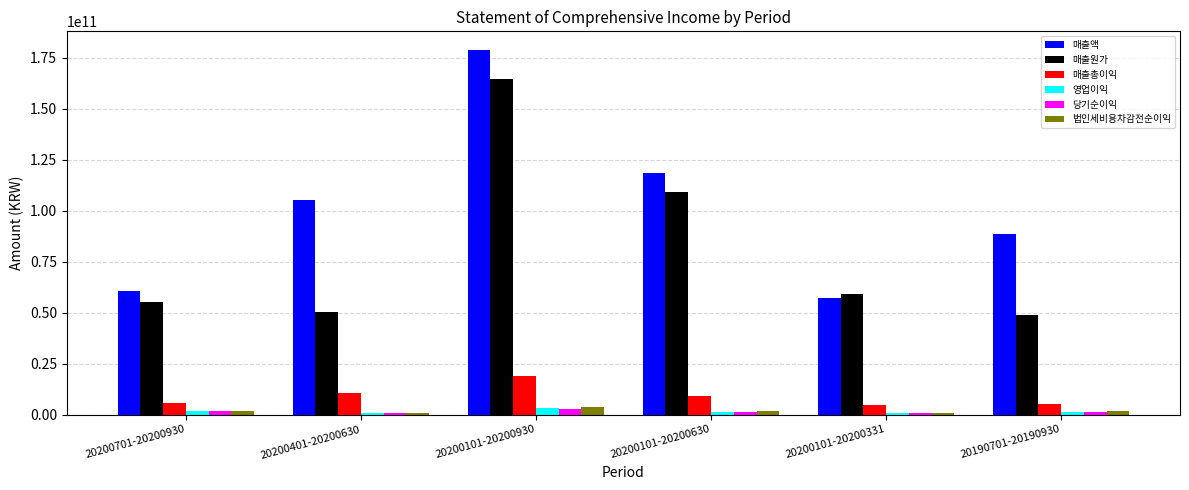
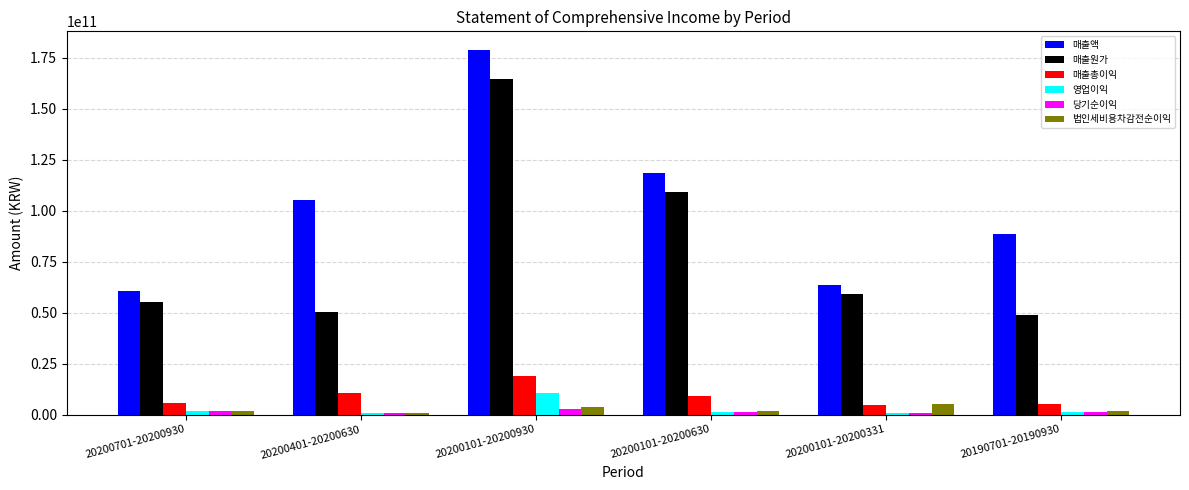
  {
    "매출액": {
      "20200701-20200930": 61000000000,
      "20200401-20200630": 105000000000,
      "20200101-20200930": 179000000000,
      "20200101-20200630": 118000000000,
-     "20200101-20200331": 57000000000,
+     "20200101-20200331": 64000000000,
      "20190701-20190930": 88000000000
    },
    "매출원가": {
      "20200701-20200930": 55000000000,
      "20200401-20200630": 50000000000,
      "20200101-20200930": 164000000000,
      "20200101-20200630": 109000000000,
      "20200101-20200331": 59000000000,
      "20190701-20190930": 49000000000
    },
    "매출총이익": {
      "20200701-20200930": 5000000000,
      "20200401-20200630": 10000000000,
      "20200101-20200930": 19000000000,
      "20200101-20200630": 9000000000,
      "20200101-20200331": 5000000000,
      "20190701-20190930": 5000000000
    },
    "영업이익": {
      "20200701-20200930": 2000000000,
-     "20200101-20200930": 3000000000
+     "20200101-20200930": 10000000000
    },
    "당기순이익": {
      "20200701-20200930": 2000000000,
      "20200101-20200930": 3000000000,
      "20200101-20200630": 1000000000,
      "20190701-20190930": 1000000000
    },
    "법인세비용차감전순이익": {
      "20200701-20200930": 2000000000,
      "20200101-20200930": 3000000000,
      "20200101-20200630": 2000000000,
-     "20200101-20200331": 1000000000,
+     "20200101-20200331": 5000000000,
      "20190701-20190930": 2000000000
    }
  }
